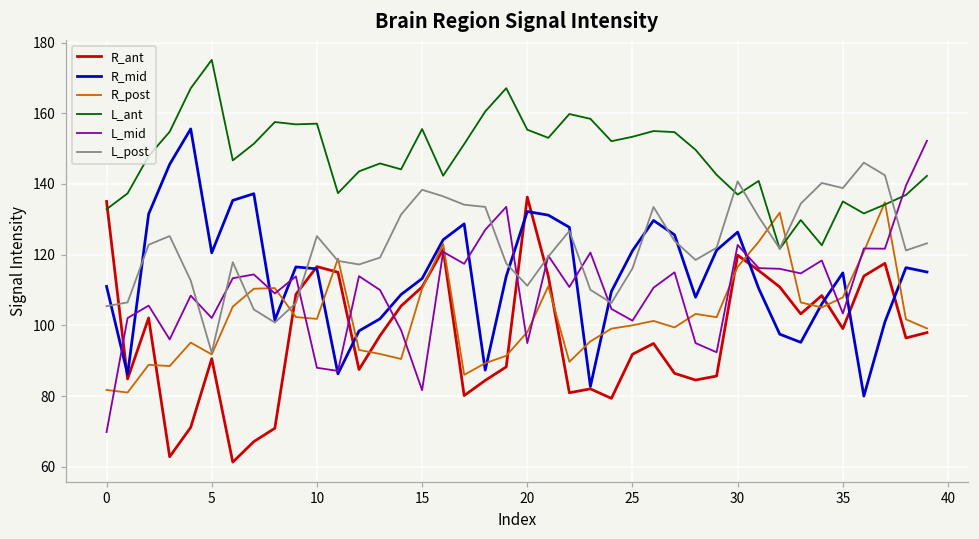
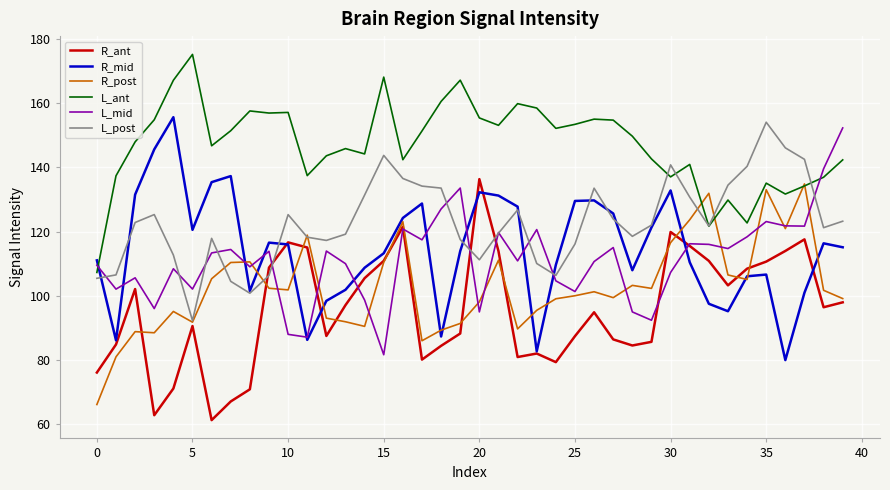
  {
    "R_ant": {
-     "0": 135,
+     "0": 76,
      "5": 91,
      "20": 136,
-     "25": 92,
+     "25": 87,
      "30": 120,
-     "35": 99
+     "35": 111
    },
    "R_mid": {
      "0": 111,
      "5": 121,
      "15": 113,
      "20": 132,
-     "25": 121,
-     "30": 126,
-     "35": 115
+     "25": 130,
+     "30": 133,
+     "35": 107
    },
    "R_post": {
-     "0": 82,
+     "0": 66,
      "10": 102,
      "20": 98,
      "25": 100,
      "30": 117,
-     "35": 108
+     "35": 133
    },
    "L_ant": {
-     "0": 133,
+     "0": 107,
      "5": 175,
      "10": 157,
-     "15": 156,
+     "15": 168,
      "20": 155,
      "25": 153,
      "30": 137,
      "35": 135
    },
    "L_mid": {
-     "0": 70,
+     "0": 110,
      "5": 102,
      "10": 88,
      "15": 82,
      "20": 95,
      "25": 101,
-     "30": 123,
-     "35": 103
+     "30": 107,
+     "35": 123
    },
    "L_post": {
      "0": 105,
      "10": 125,
-     "15": 138,
+     "15": 144,
      "20": 111,
      "25": 116,
      "30": 141,
-     "35": 139
+     "35": 154
    }
  }
